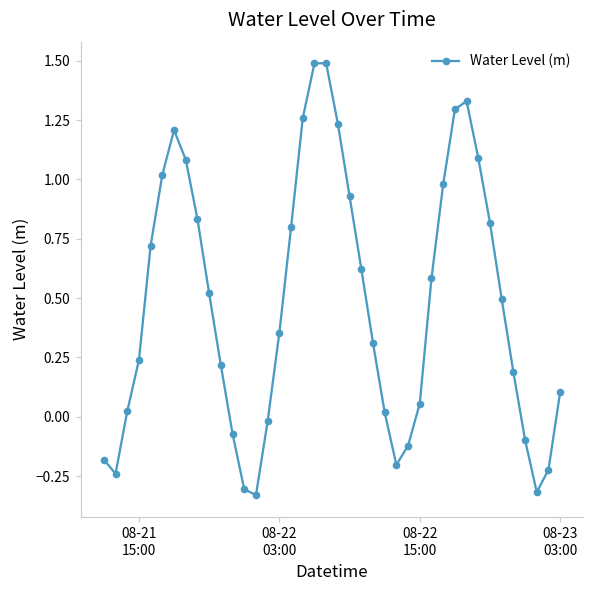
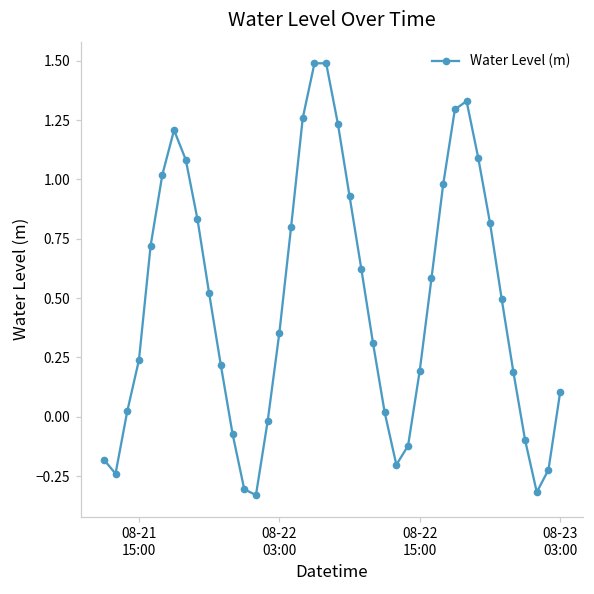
  {
    "08-21 15:00": 0.24,
    "08-22 03:00": 0.35,
-   "08-22 15:00": 0.06,
+   "08-22 15:00": 0.20,
    "08-23 03:00": 0.10
  }
